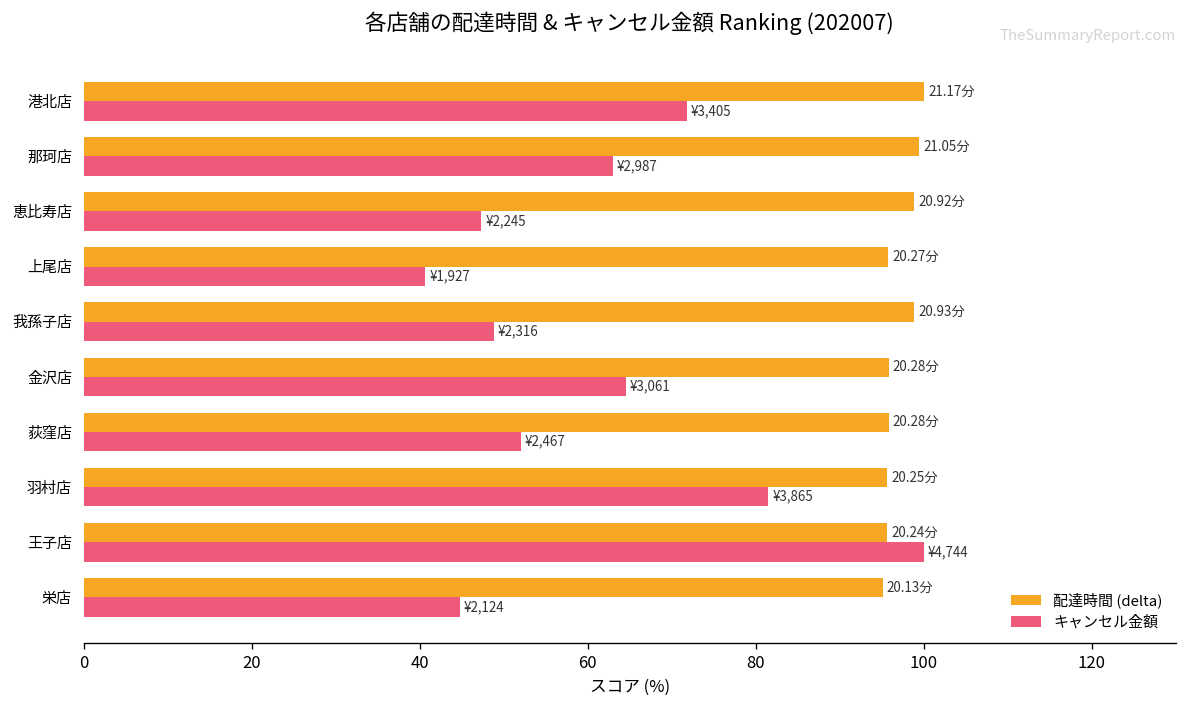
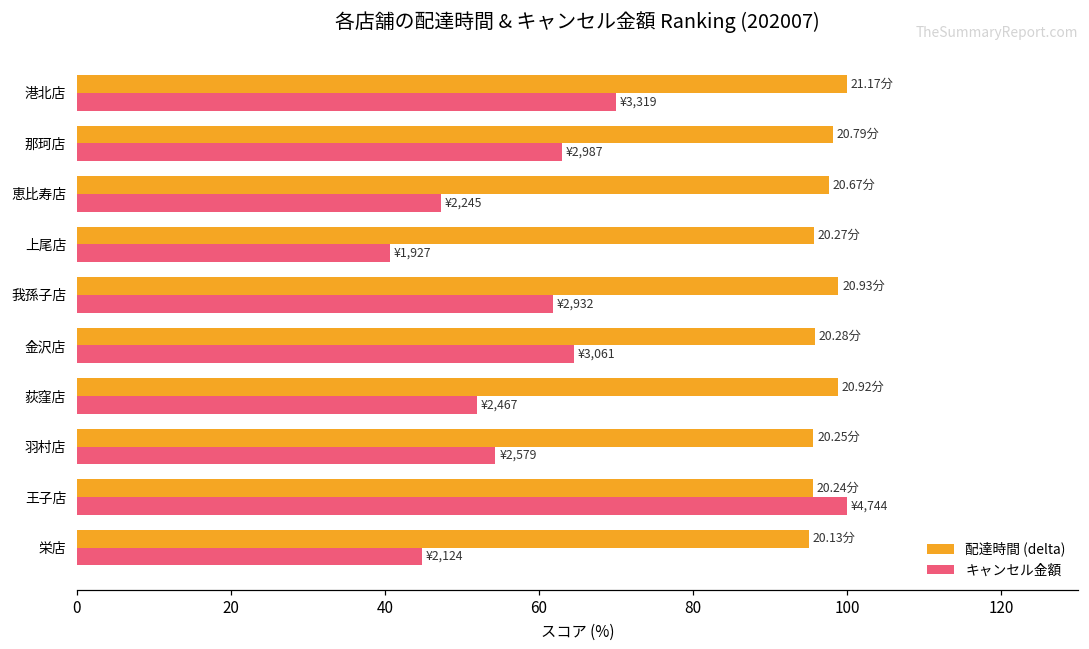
  {
    "配達時間 (delta)": {
-     "那珂店": "21.05分",
-     "恵比寿店": "20.92分",
-     "荻窪店": "20.28分"
+     "那珂店": "20.79分",
+     "恵比寿店": "20.67分",
+     "荻窪店": "20.92分"
    },
    "キャンセル金額": {
-     "港北店": "¥3,405",
-     "我孫子店": "¥2,316",
-     "羽村店": "¥3,865"
+     "港北店": "¥3,319",
+     "我孫子店": "¥2,932",
+     "羽村店": "¥2,579"
    }
  }
